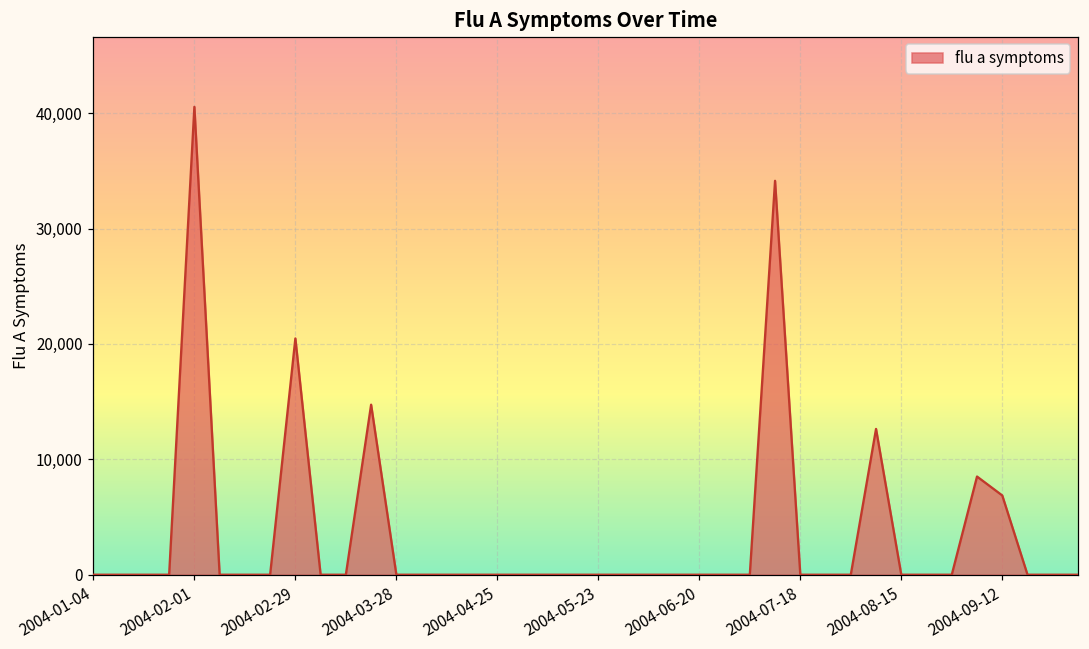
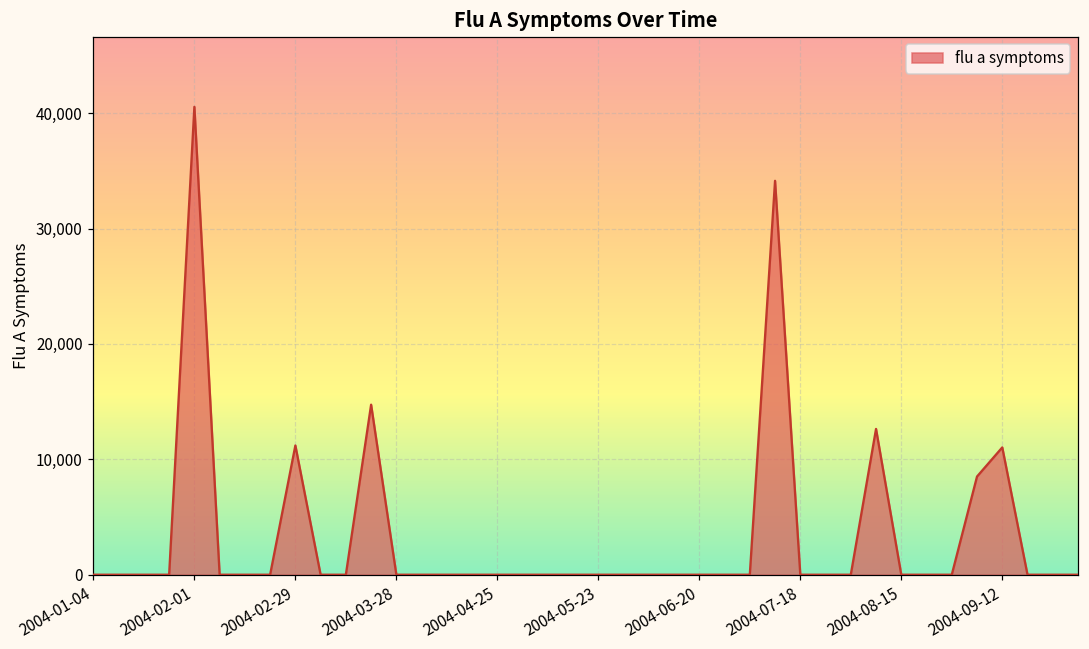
  {
    "2004-01-04": "0",
    "2004-02-01": "40,500",
-   "2004-02-29": "20,500",
+   "2004-02-29": "11,200",
    "2004-03-28": "0",
    "2004-04-25": "0",
    "2004-05-23": "0",
    "2004-06-20": "0",
    "2004-07-18": "0",
    "2004-08-15": "0",
-   "2004-09-12": "6,900"
+   "2004-09-12": "11,000"
  }
